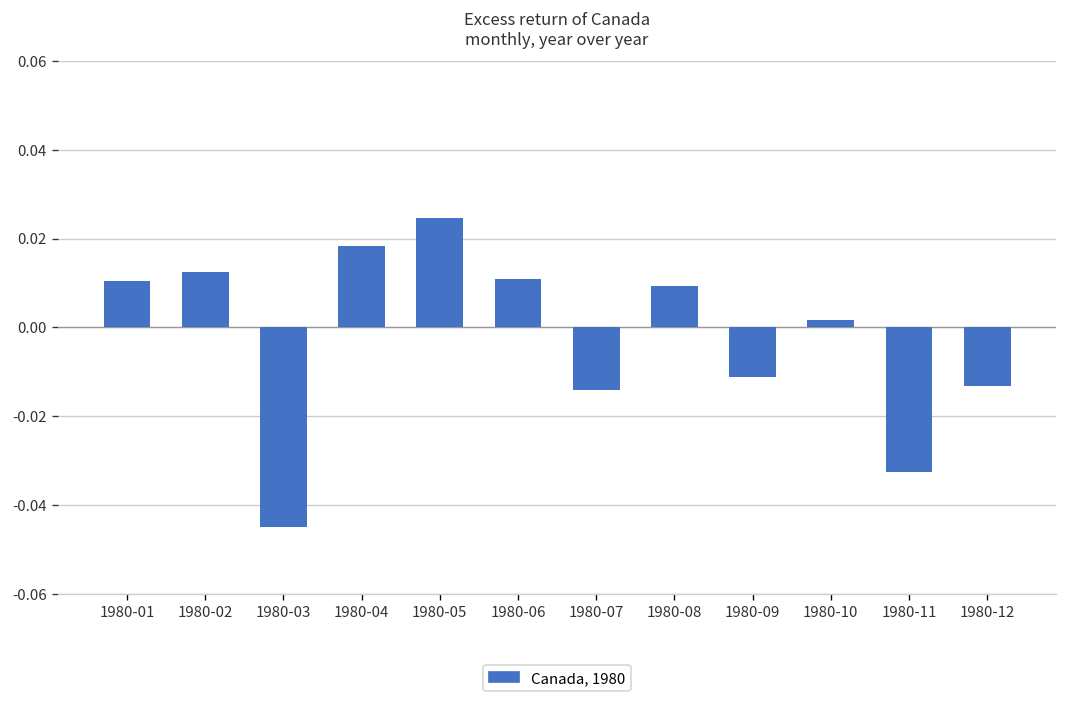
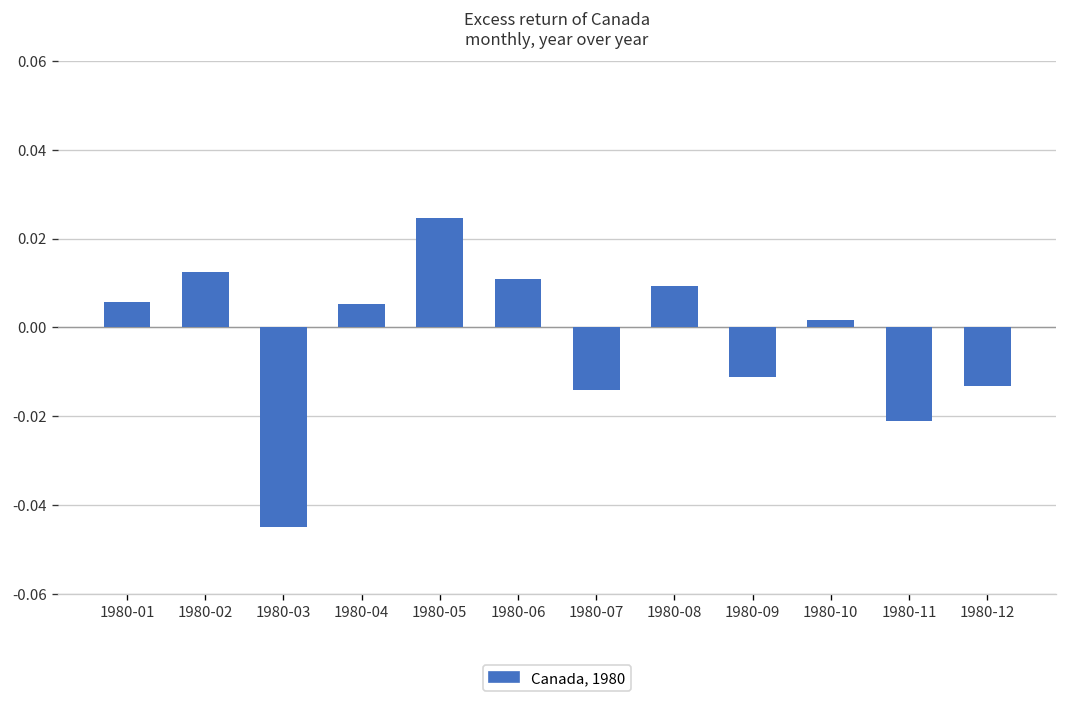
  {
-   "1980-01": 0.010,
+   "1980-01": 0.006,
    "1980-02": 0.013,
    "1980-03": -0.045,
-   "1980-04": 0.018,
+   "1980-04": 0.005,
    "1980-05": 0.025,
    "1980-06": 0.011,
    "1980-07": -0.014,
    "1980-08": 0.009,
    "1980-09": -0.011,
    "1980-10": 0.002,
-   "1980-11": -0.033,
+   "1980-11": -0.021,
    "1980-12": -0.013
  }
